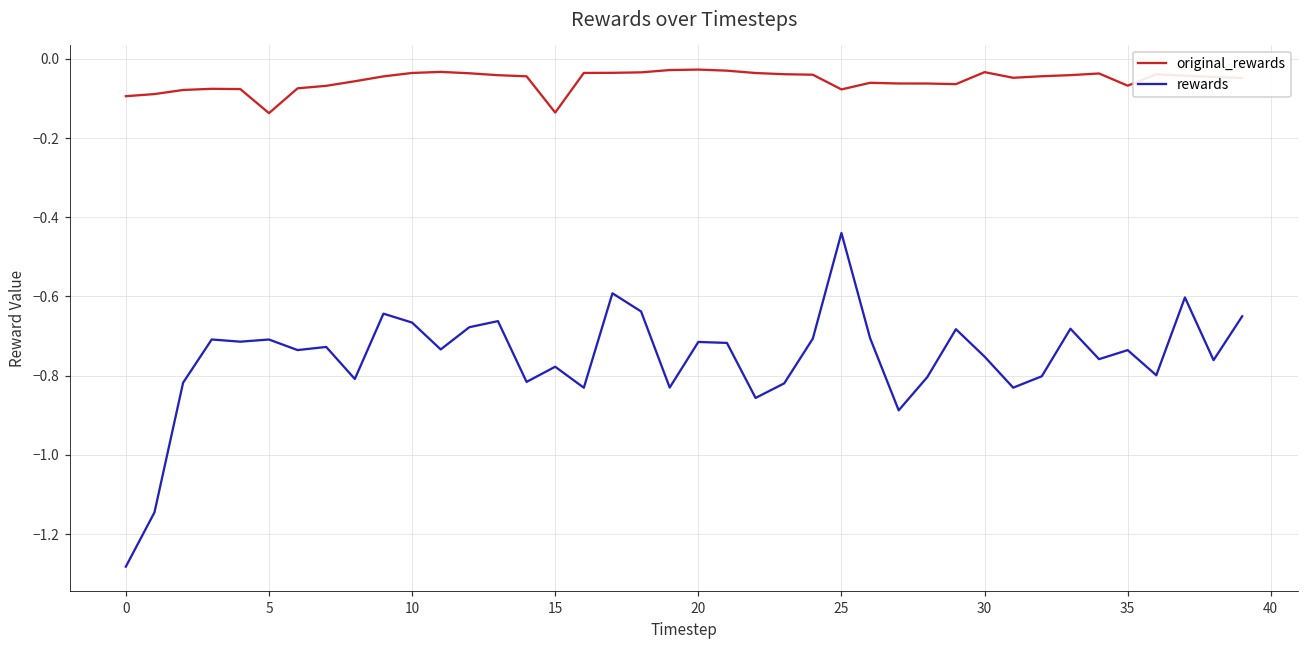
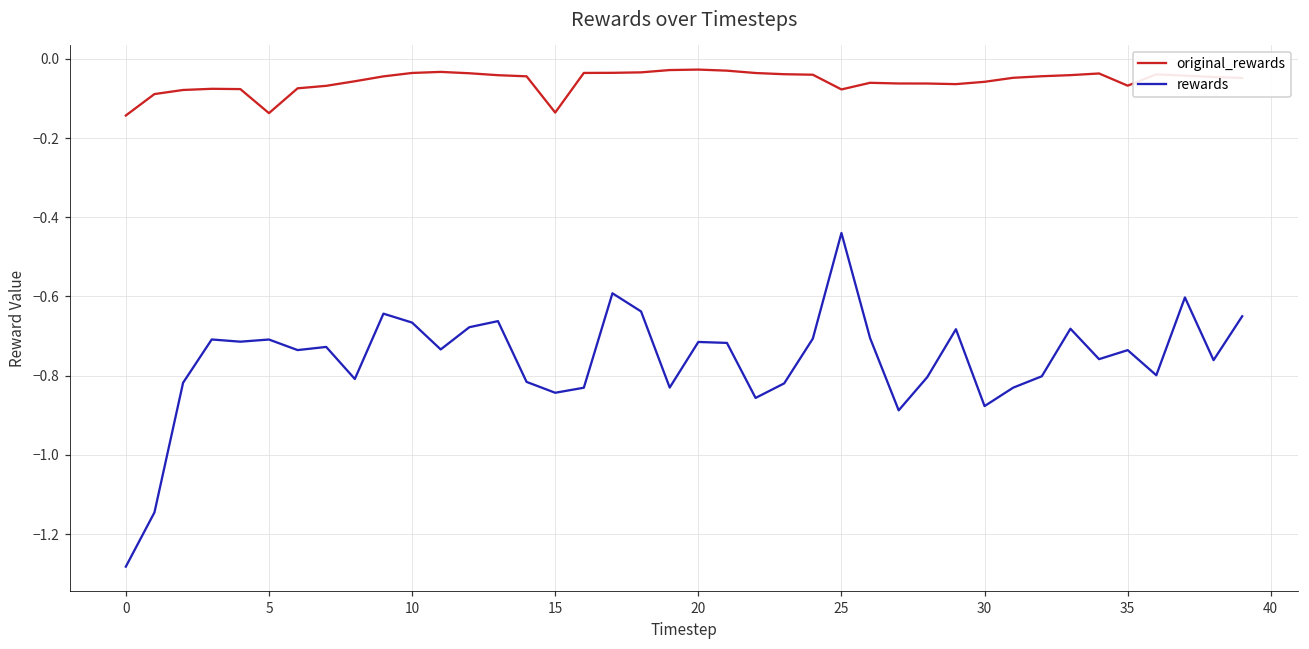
  {
    "original_rewards": {
-     "0": -0.09,
+     "0": -0.14,
      "5": -0.14,
      "10": -0.04,
      "15": -0.14,
      "20": -0.03,
      "25": -0.08,
-     "30": -0.03,
+     "30": -0.06,
      "35": -0.07
    },
    "rewards": {
      "0": -1.28,
      "5": -0.71,
      "10": -0.67,
-     "15": -0.78,
+     "15": -0.84,
      "20": -0.71,
      "25": -0.44,
-     "30": -0.75,
+     "30": -0.88,
      "35": -0.74
    }
  }
